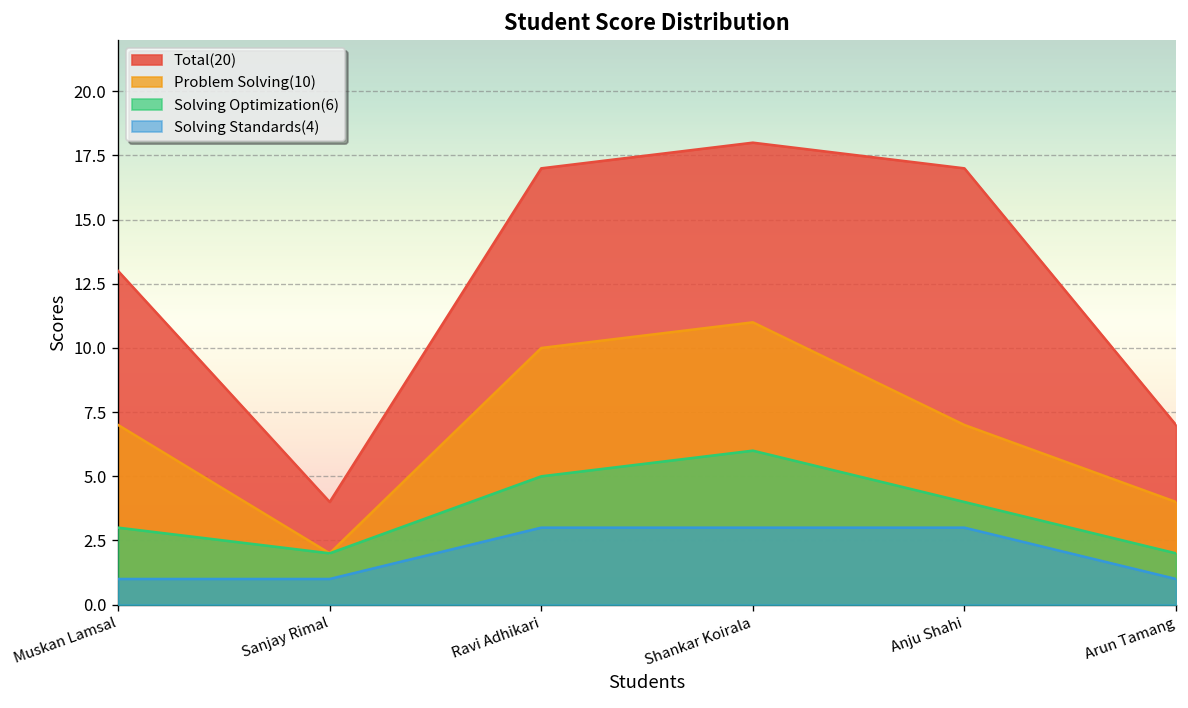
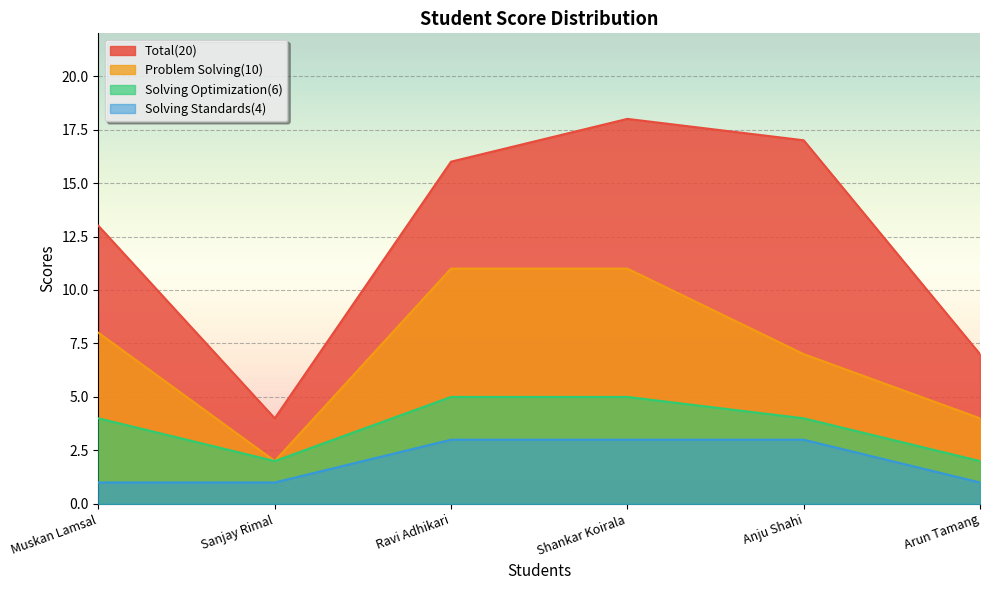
  {
    "Total(20)": {
      "Muskan Lamsal": 13,
      "Sanjay Rimal": 4,
-     "Ravi Adhikari": 17,
+     "Ravi Adhikari": 16,
      "Shankar Koirala": 18,
      "Anju Shahi": 17,
      "Arun Tamang": 7
    },
    "Problem Solving(10)": {
-     "Muskan Lamsal": 7,
-     "Ravi Adhikari": 10,
+     "Muskan Lamsal": 8,
+     "Ravi Adhikari": 11,
      "Shankar Koirala": 11,
      "Anju Shahi": 7,
      "Arun Tamang": 4
    },
    "Solving Optimization(6)": {
-     "Muskan Lamsal": 3,
+     "Muskan Lamsal": 4,
      "Ravi Adhikari": 5,
-     "Shankar Koirala": 6,
+     "Shankar Koirala": 5,
      "Anju Shahi": 4,
      "Arun Tamang": 2
    },
    "Solving Standards(4)": {
      "Muskan Lamsal": 1,
      "Sanjay Rimal": 1,
      "Ravi Adhikari": 3,
      "Shankar Koirala": 3,
      "Anju Shahi": 3,
      "Arun Tamang": 1
    }
  }
